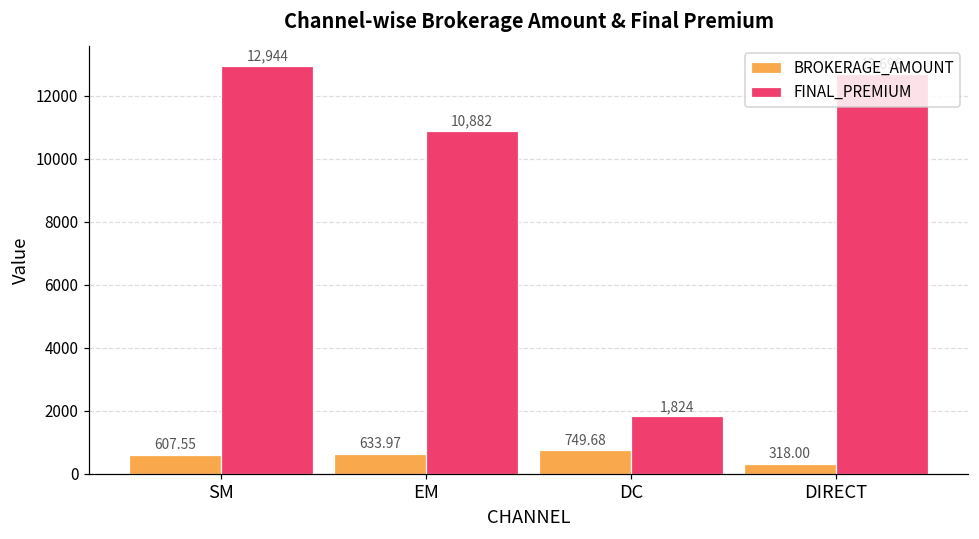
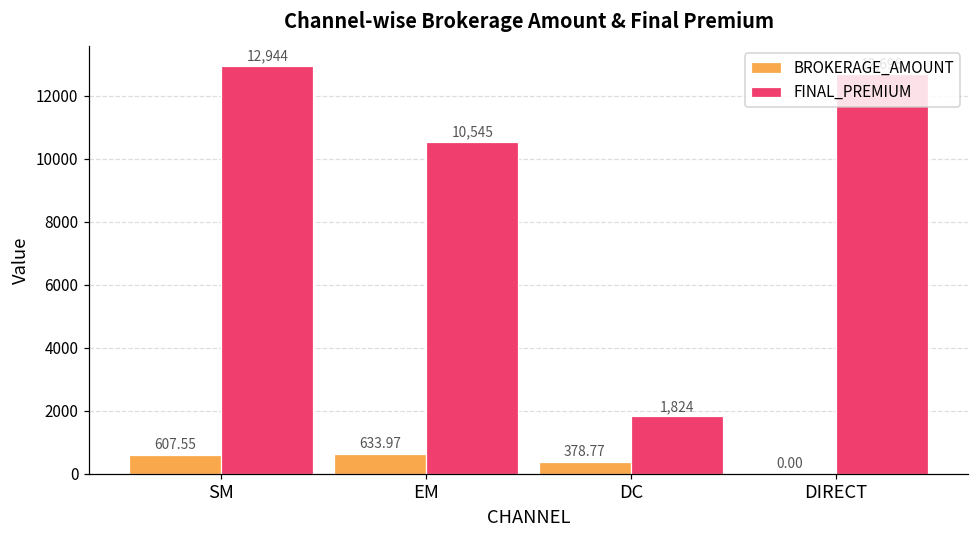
  {
    "BROKERAGE_AMOUNT": {
      "SM": "607.55",
      "EM": "633.97",
-     "DC": "749.68",
-     "DIRECT": "318.00"
+     "DC": "378.77",
+     "DIRECT": "0.00"
    },
    "FINAL_PREMIUM": {
      "SM": "12,944",
-     "EM": "10,882",
+     "EM": "10,545",
      "DC": "1,824"
    }
  }
